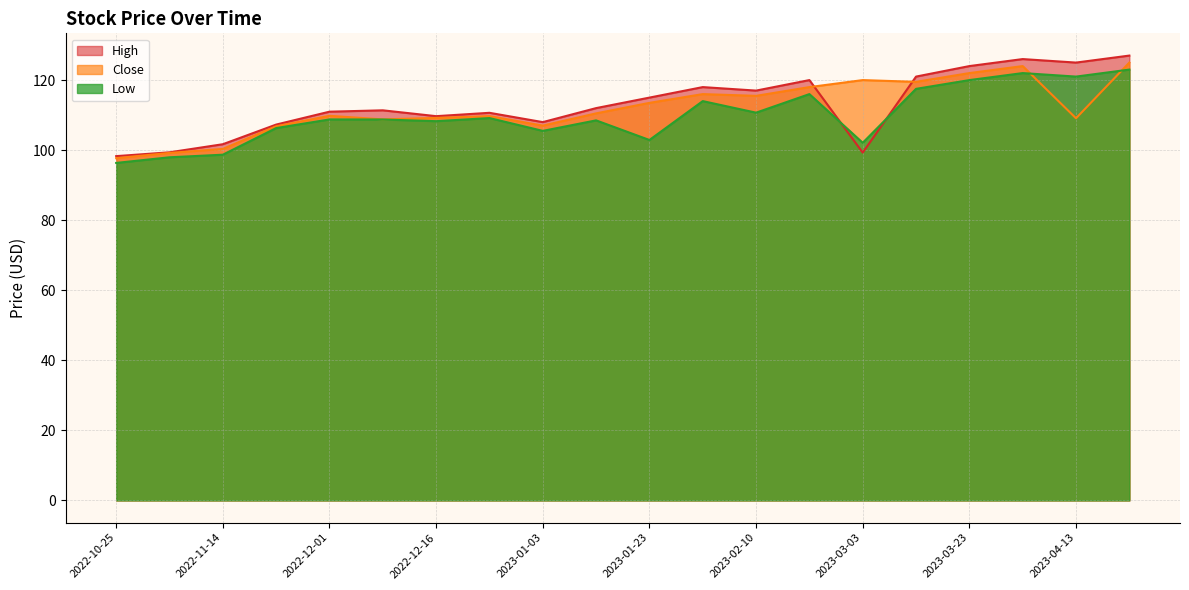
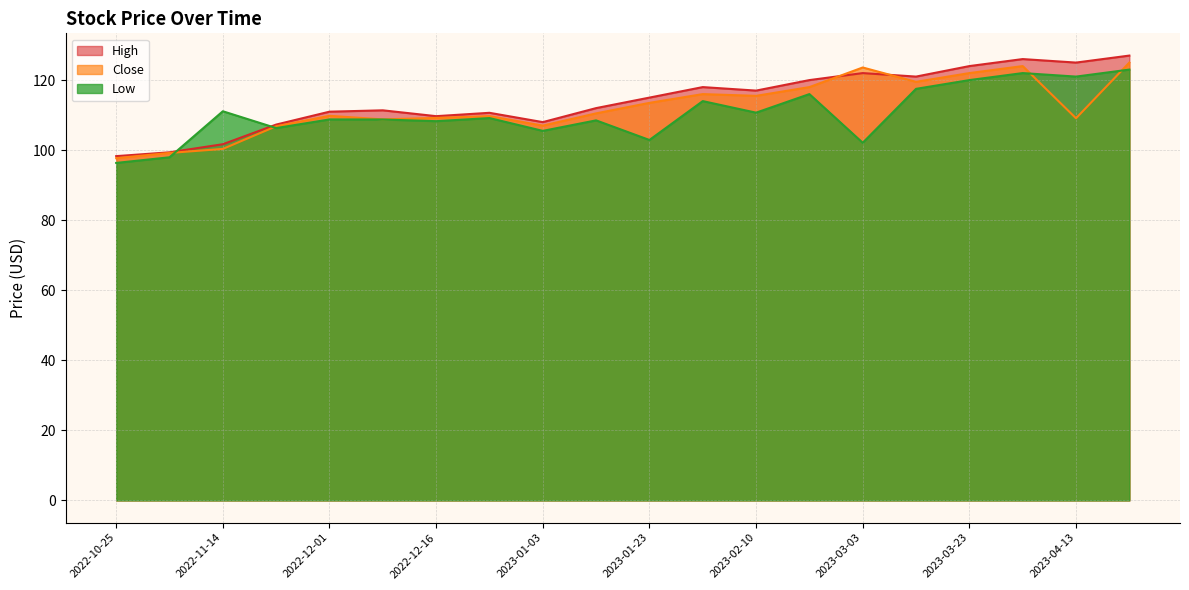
  {
    "High": {
      "2022-11-14": 102,
      "2022-12-01": 111,
      "2023-01-03": 108,
      "2023-01-23": 115,
      "2023-02-10": 117,
-     "2023-03-03": 99,
+     "2023-03-03": 122,
      "2023-03-23": 124,
      "2023-04-13": 125
    },
    "Close": {
      "2022-11-14": 100,
      "2022-12-01": 110,
      "2023-01-03": 107,
      "2023-01-23": 114,
      "2023-02-10": 116,
-     "2023-03-03": 120,
+     "2023-03-03": 124,
      "2023-03-23": 122,
      "2023-04-13": 109
    },
    "Low": {
      "2022-10-25": 96,
-     "2022-11-14": 99,
+     "2022-11-14": 111,
      "2022-12-01": 109,
      "2022-12-16": 108,
      "2023-01-03": 106,
      "2023-01-23": 103,
      "2023-02-10": 111,
      "2023-03-03": 102,
      "2023-03-23": 120,
      "2023-04-13": 121
    }
  }
